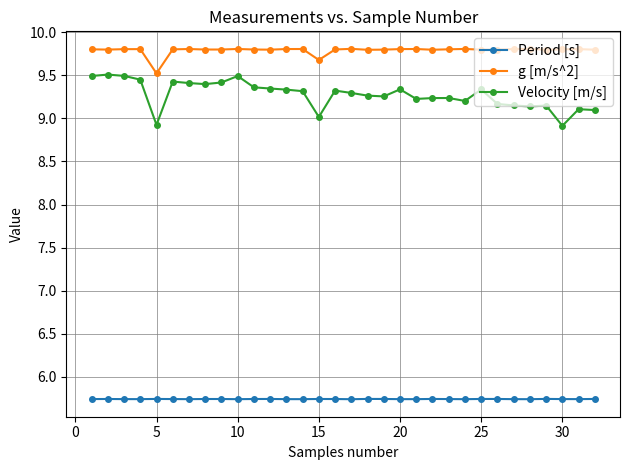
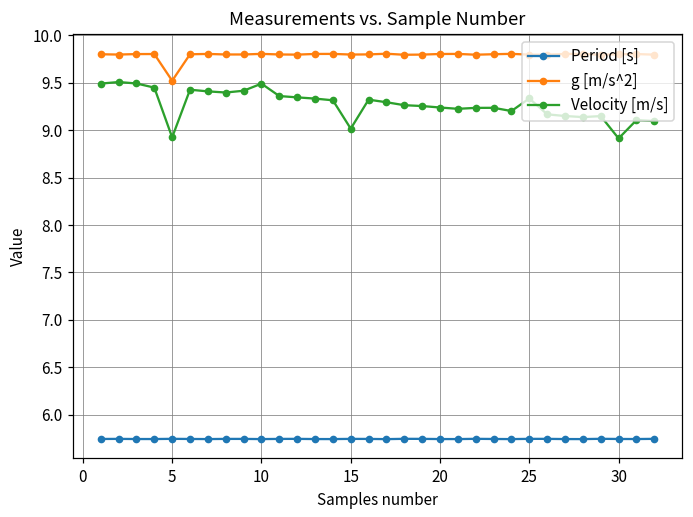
  {
    "Period [s]": {
      "5": 5.7,
      "10": 5.7,
      "15": 5.7,
      "20": 5.7,
      "25": 5.7,
      "30": 5.7
    },
    "g [m/s^2]": {
      "5": 9.5,
      "10": 9.8,
-     "15": 9.7,
+     "15": 9.8,
      "20": 9.8
    },
    "Velocity [m/s]": {
      "5": 8.9,
      "10": 9.5,
      "15": 9.0,
-     "20": 9.3,
+     "20": 9.2,
      "30": 8.9
    }
  }
